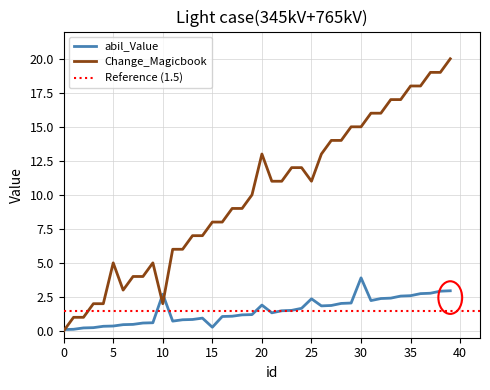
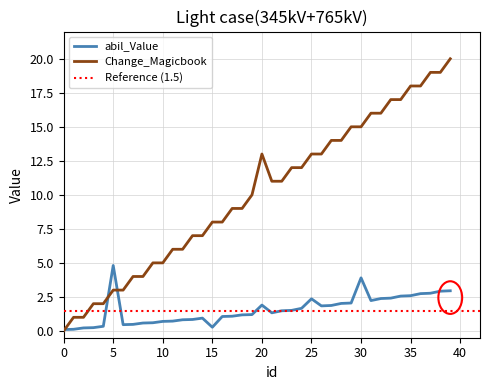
  {
    "abil_Value": {
-     "5": 0.4,
-     "10": 2.7,
+     "5": 4.8,
+     "10": 0.7,
      "15": 0.3,
      "20": 1.9,
      "25": 2.4,
      "30": 3.9,
      "35": 2.6
    },
    "Change_Magicbook": {
-     "5": 5,
-     "10": 2,
+     "5": 3,
+     "10": 5,
      "15": 8,
      "20": 13,
-     "25": 11,
+     "25": 13,
      "30": 15,
      "35": 18
    }
  }
